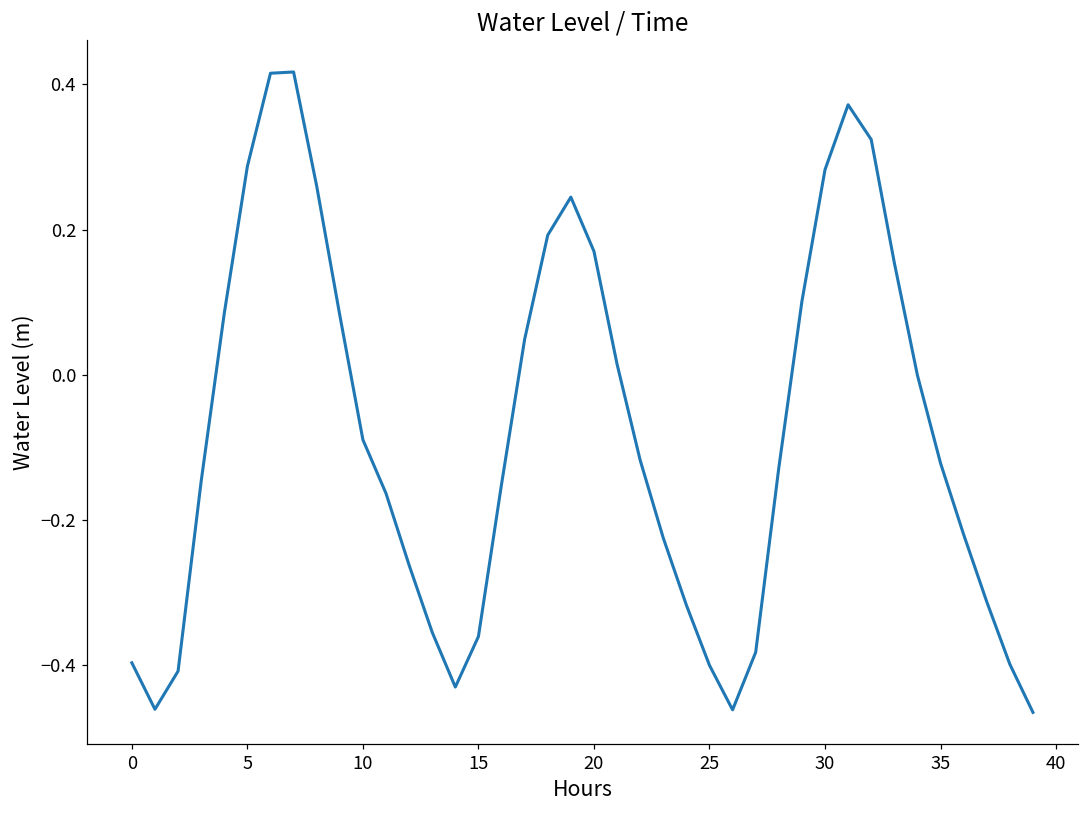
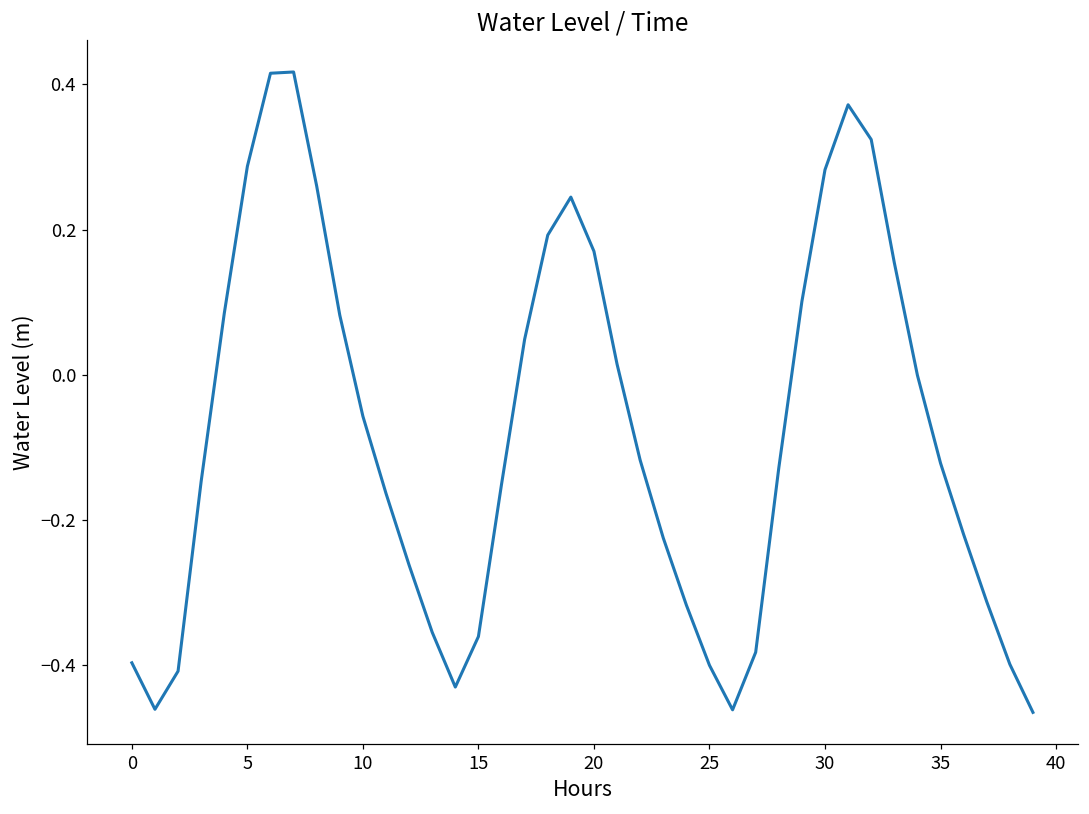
  {
    "0": -0.40,
    "5": 0.29,
-   "10": -0.09,
+   "10": -0.06,
    "15": -0.36,
    "20": 0.17,
    "25": -0.40,
    "30": 0.28,
    "35": -0.12
  }
